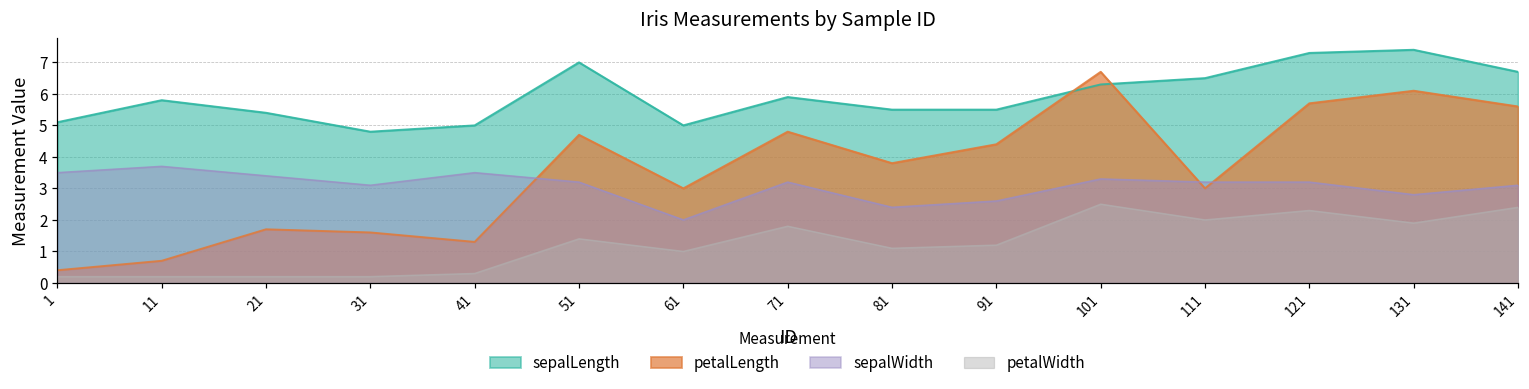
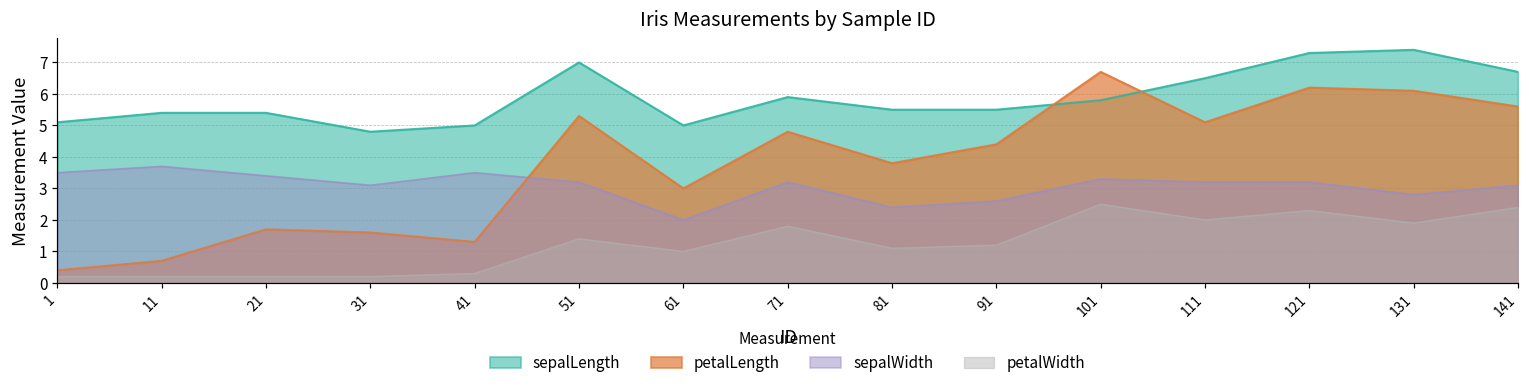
  {
    "sepalLength": {
      "1": 5.1,
-     "11": 5.8,
+     "11": 5.4,
      "21": 5.4,
      "31": 4.8,
      "41": 5.0,
      "51": 7.0,
      "61": 5.0,
      "71": 5.9,
      "81": 5.5,
      "91": 5.5,
-     "101": 6.3,
+     "101": 5.8,
      "111": 6.5,
      "121": 7.3,
      "131": 7.4,
      "141": 6.7
    },
    "petalLength": {
      "1": 0.4,
      "11": 0.7,
      "21": 1.7,
      "31": 1.6,
      "41": 1.3,
-     "51": 4.7,
+     "51": 5.3,
      "61": 3.0,
      "71": 4.8,
      "81": 3.8,
      "91": 4.4,
      "101": 6.7,
-     "111": 3.0,
-     "121": 5.7,
+     "111": 5.1,
+     "121": 6.2,
      "131": 6.1,
      "141": 5.6
    }
  }
